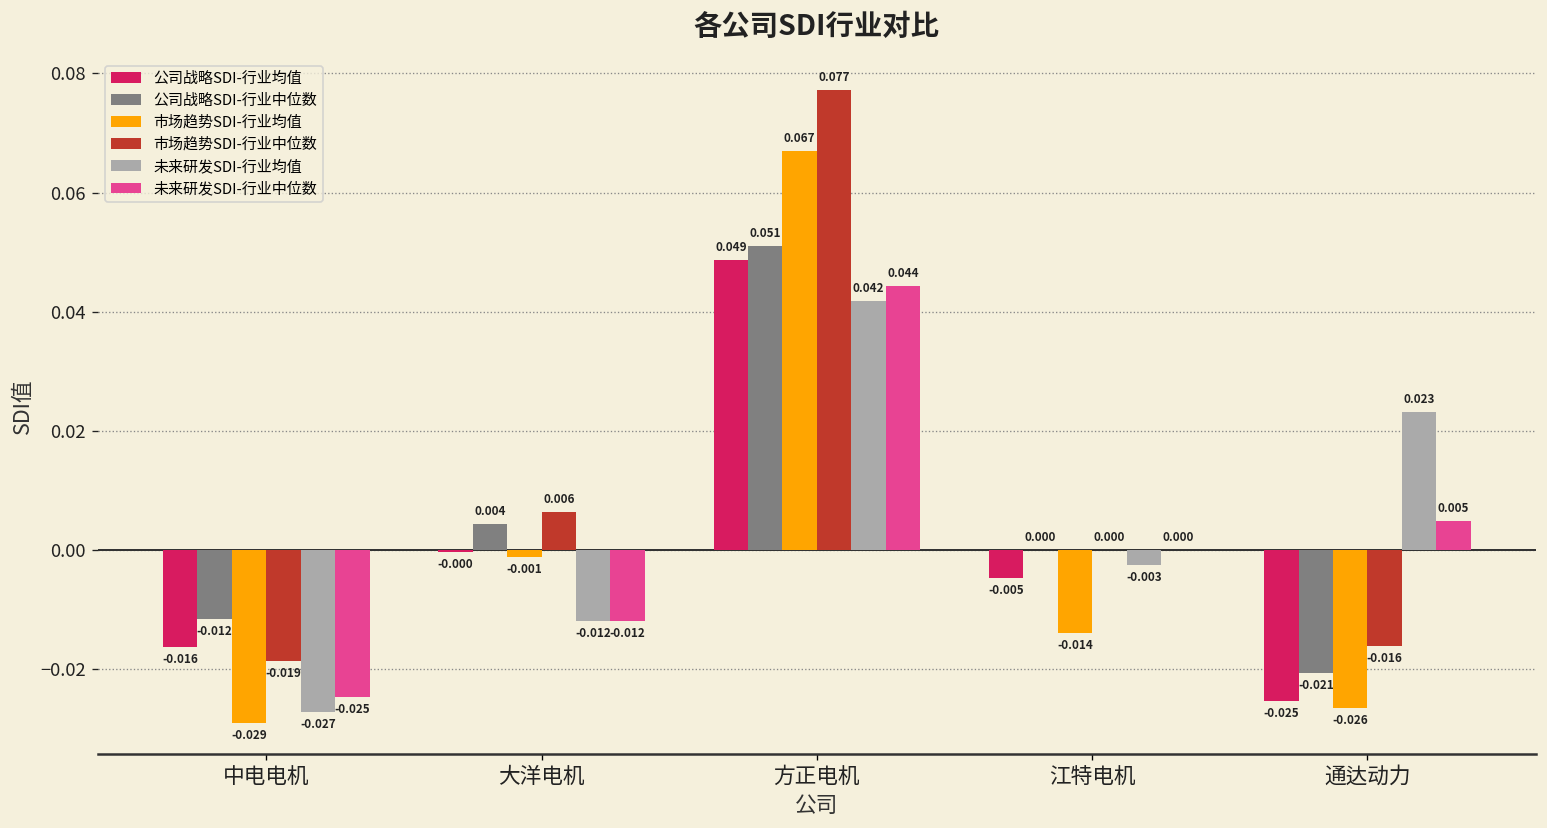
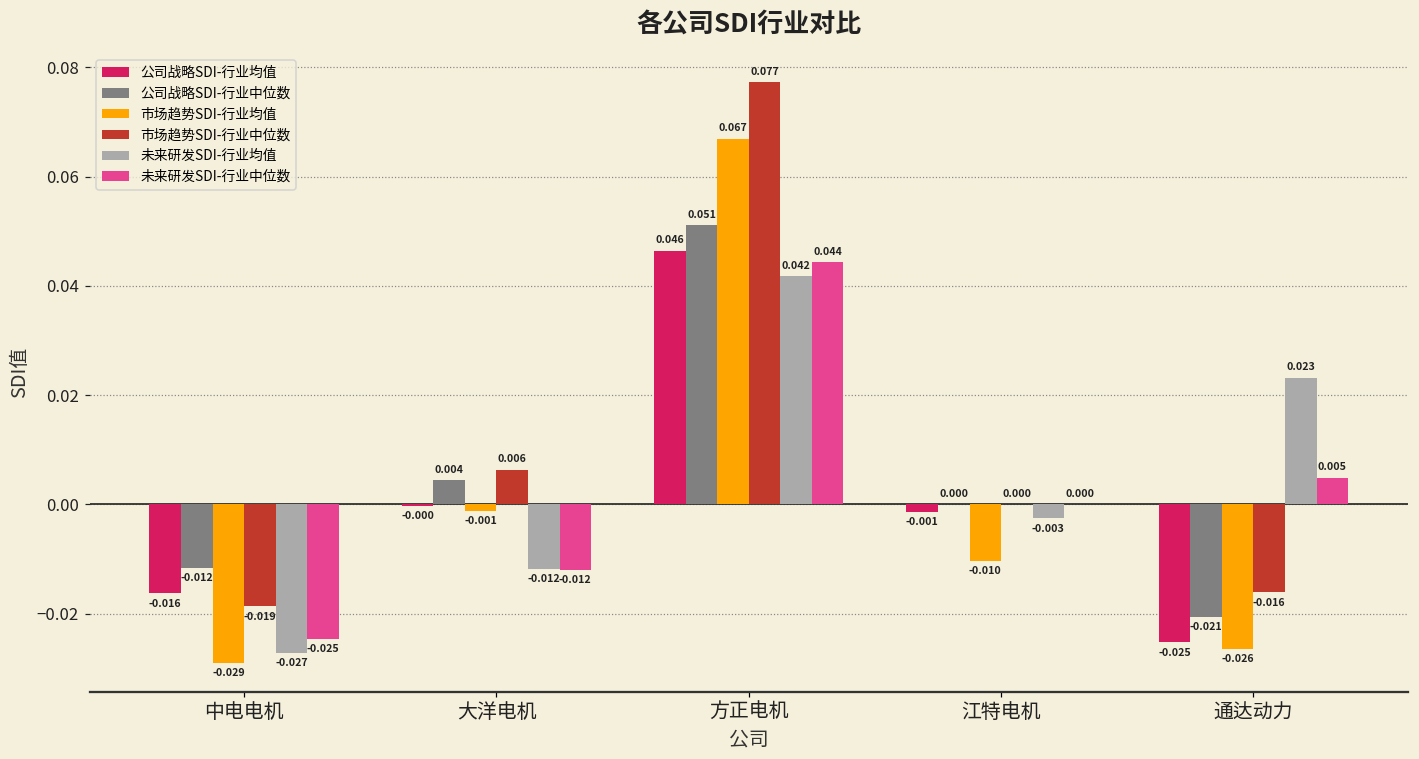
  {
    "公司战略SDI-行业均值": {
      "中电电机": -0.016,
      "大洋电机": -0.000,
-     "方正电机": 0.049,
-     "江特电机": -0.005,
+     "方正电机": 0.046,
+     "江特电机": -0.001,
      "通达动力": -0.025
    },
    "公司战略SDI-行业中位数": {
      "中电电机": -0.012,
      "大洋电机": 0.004,
      "方正电机": 0.051,
      "江特电机": 0.000,
      "通达动力": -0.021
    },
    "市场趋势SDI-行业均值": {
      "中电电机": -0.029,
      "大洋电机": -0.001,
      "方正电机": 0.067,
-     "江特电机": -0.014,
+     "江特电机": -0.010,
      "通达动力": -0.026
    },
    "市场趋势SDI-行业中位数": {
      "中电电机": -0.019,
      "大洋电机": 0.006,
      "方正电机": 0.077,
      "江特电机": 0.000,
      "通达动力": -0.016
    },
    "未来研发SDI-行业均值": {
      "中电电机": -0.027,
      "大洋电机": -0.012,
      "方正电机": 0.042,
      "江特电机": -0.003,
      "通达动力": 0.023
    },
    "未来研发SDI-行业中位数": {
      "中电电机": -0.025,
      "大洋电机": -0.012,
      "方正电机": 0.044,
      "江特电机": 0.000,
      "通达动力": 0.005
    }
  }
